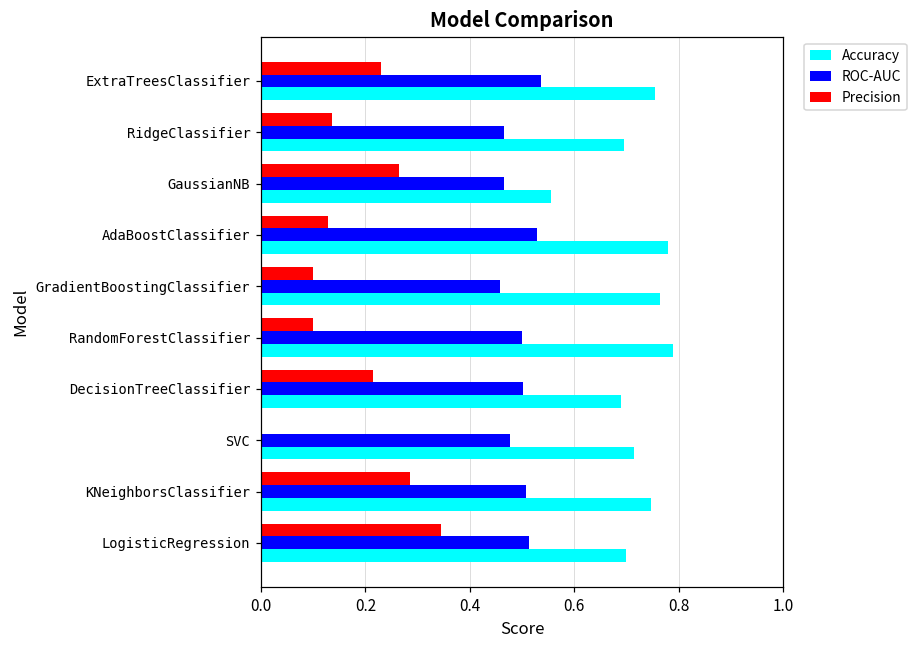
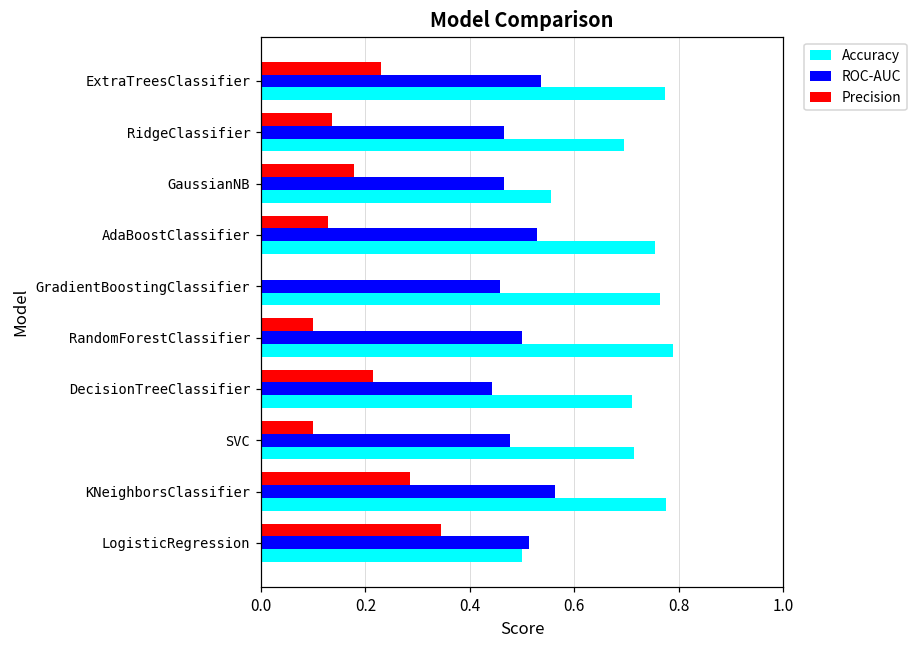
  {
    "Accuracy": {
-     "ExtraTreesClassifier": 0.76,
+     "ExtraTreesClassifier": 0.77,
      "RidgeClassifier": 0.70,
      "GaussianNB": 0.56,
-     "AdaBoostClassifier": 0.78,
+     "AdaBoostClassifier": 0.76,
      "GradientBoostingClassifier": 0.77,
      "RandomForestClassifier": 0.79,
-     "DecisionTreeClassifier": 0.69,
+     "DecisionTreeClassifier": 0.71,
      "SVC": 0.71,
-     "KNeighborsClassifier": 0.75,
-     "LogisticRegression": 0.7
+     "KNeighborsClassifier": 0.78,
+     "LogisticRegression": 0.5
    },
    "ROC-AUC": {
      "ExtraTreesClassifier": 0.54,
      "RidgeClassifier": 0.47,
      "GaussianNB": 0.46,
      "AdaBoostClassifier": 0.53,
      "GradientBoostingClassifier": 0.46,
      "RandomForestClassifier": 0.50,
-     "DecisionTreeClassifier": 0.50,
+     "DecisionTreeClassifier": 0.44,
      "SVC": 0.48,
-     "KNeighborsClassifier": 0.51,
+     "KNeighborsClassifier": 0.56,
      "LogisticRegression": 0.51
    },
    "Precision": {
      "ExtraTreesClassifier": 0.23,
      "RidgeClassifier": 0.14,
-     "GaussianNB": 0.26,
+     "GaussianNB": 0.18,
      "AdaBoostClassifier": 0.13,
-     "GradientBoostingClassifier": 0.1,
+     "GradientBoostingClassifier": 0.0,
      "RandomForestClassifier": 0.10,
      "DecisionTreeClassifier": 0.21,
-     "SVC": 0.0,
+     "SVC": 0.1,
      "KNeighborsClassifier": 0.29,
      "LogisticRegression": 0.35
    }
  }
